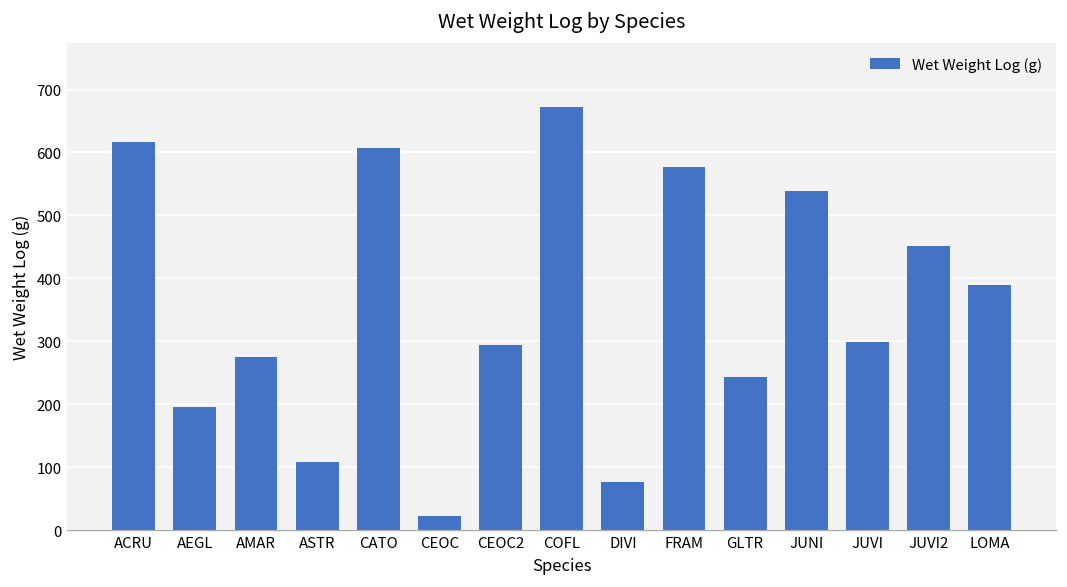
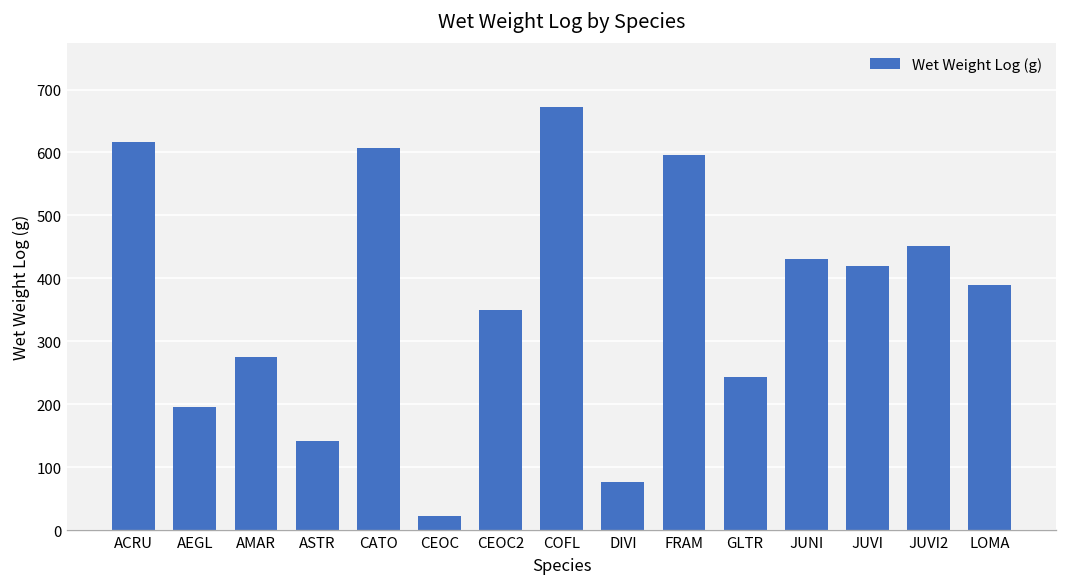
  {
    "ACRU": 620,
    "AEGL": 200,
    "AMAR": 270,
-   "ASTR": 110,
+   "ASTR": 140,
    "CATO": 610,
    "CEOC": 20,
-   "CEOC2": 290,
+   "CEOC2": 350,
    "COFL": 670,
    "DIVI": 80,
-   "FRAM": 580,
+   "FRAM": 600,
    "GLTR": 240,
-   "JUNI": 540,
-   "JUVI": 300,
+   "JUNI": 430,
+   "JUVI": 420,
    "JUVI2": 450,
    "LOMA": 390
  }
